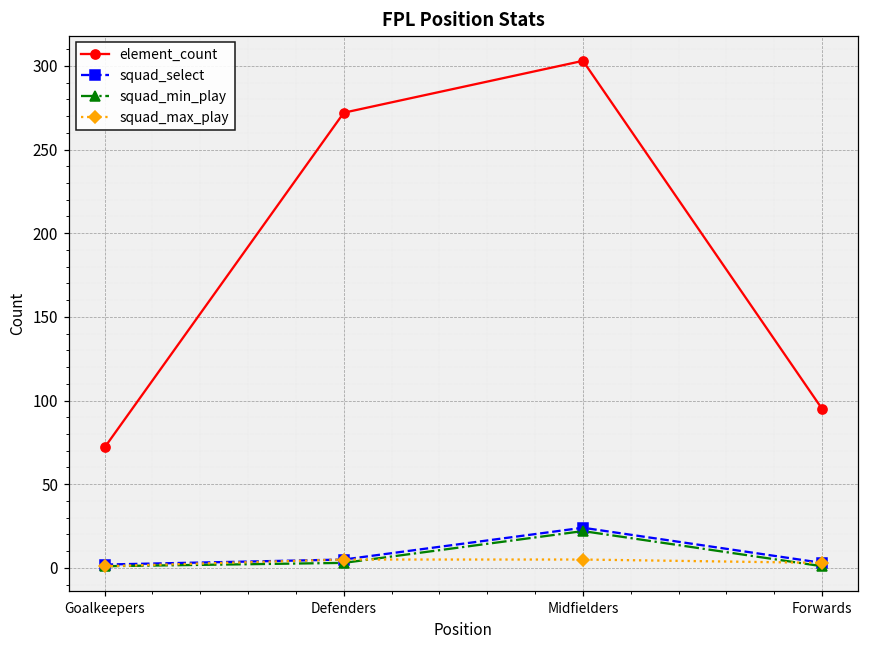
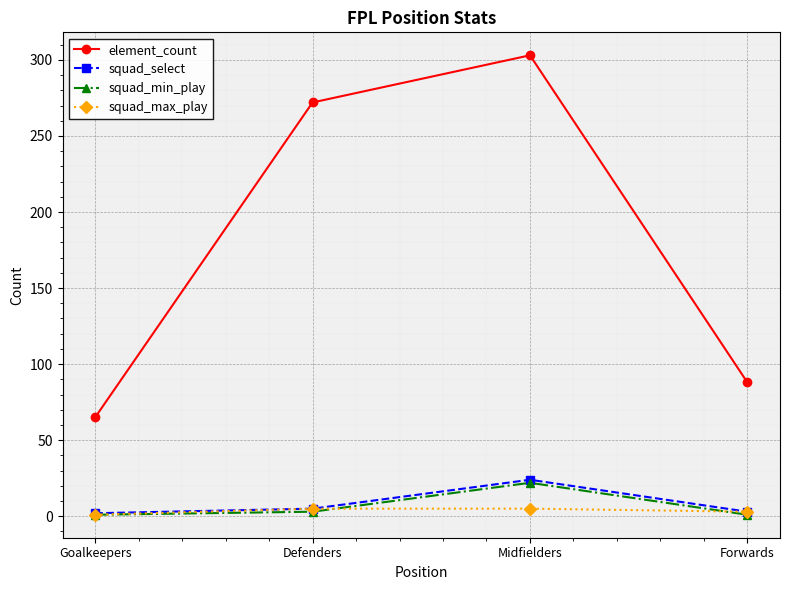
  {
    "element_count": {
-     "Goalkeepers": 72,
+     "Goalkeepers": 65,
      "Defenders": 272,
      "Midfielders": 303,
-     "Forwards": 95
+     "Forwards": 88
    },
    "squad_select": {
      "Midfielders": 24
    },
    "squad_min_play": {
      "Defenders": 3,
      "Midfielders": 22,
      "Forwards": 1
    },
    "squad_max_play": {
      "Midfielders": 5
    }
  }
